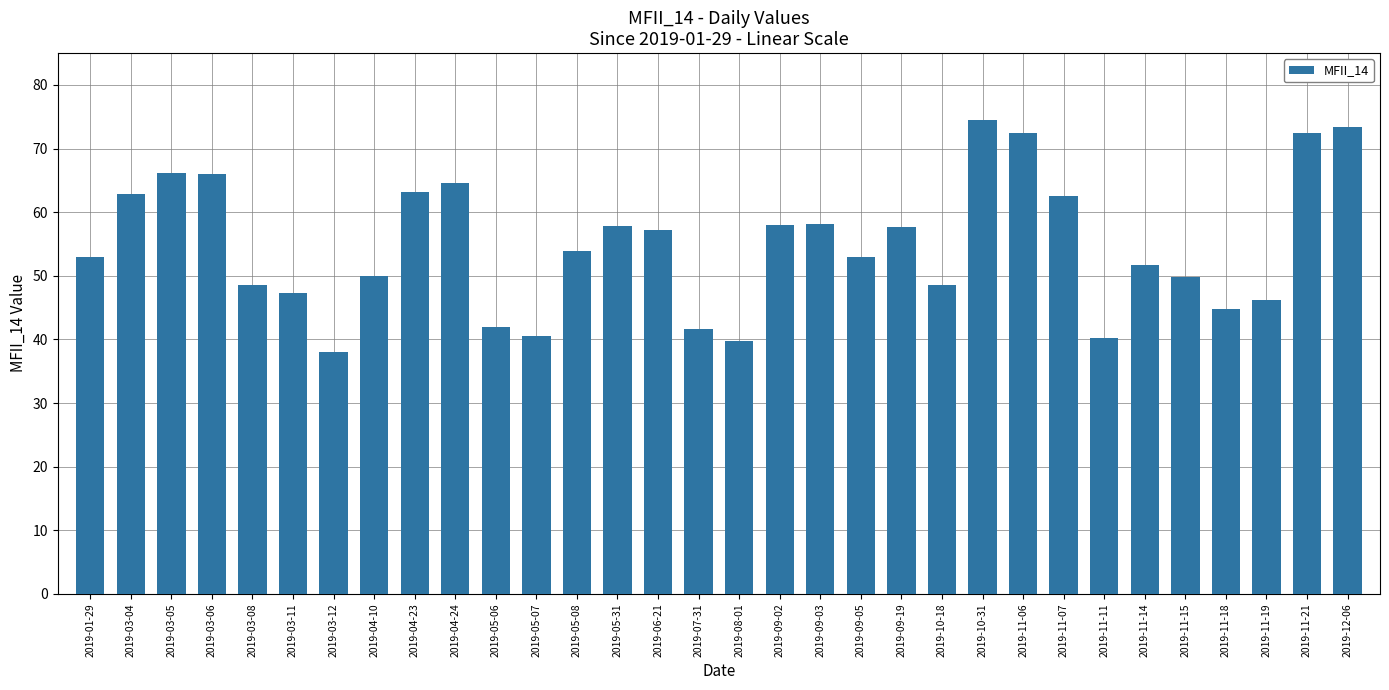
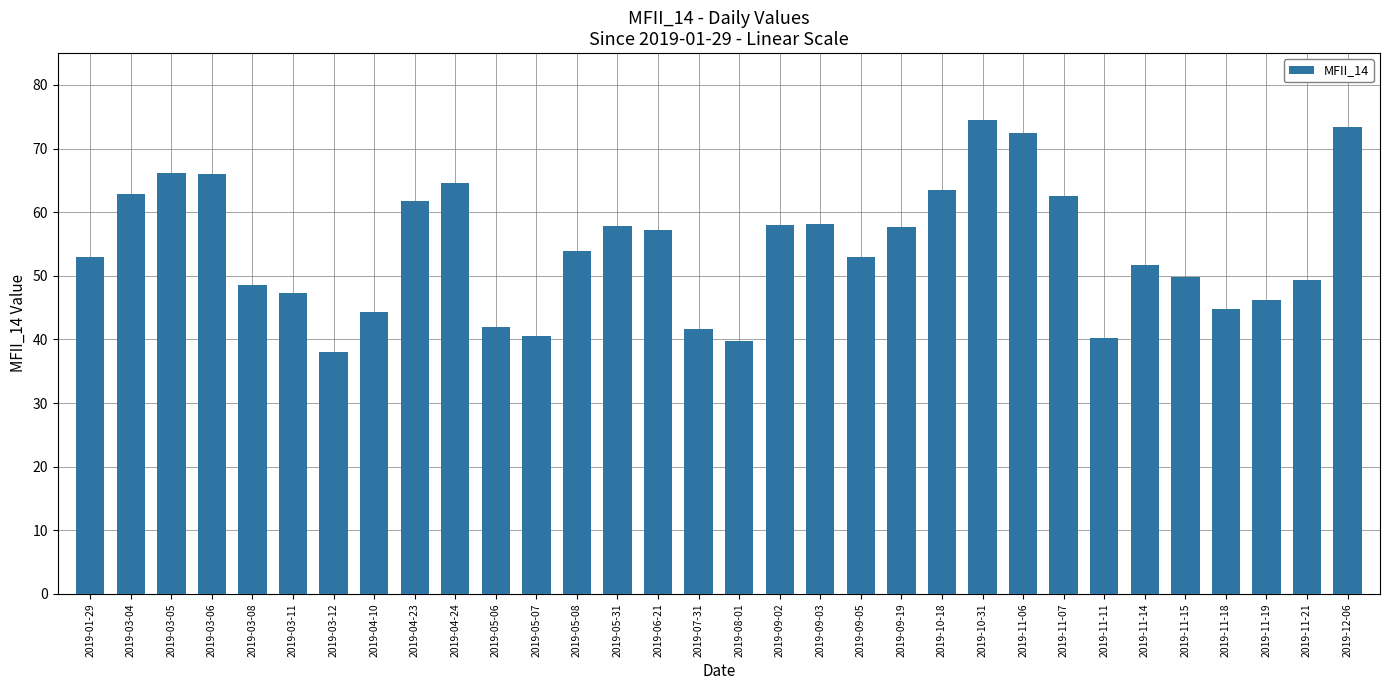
  {
    "2019-01-29": 53,
    "2019-03-04": 63,
    "2019-03-05": 66,
    "2019-03-06": 66,
    "2019-03-08": 49,
    "2019-03-11": 47,
    "2019-03-12": 38,
-   "2019-04-10": 50,
-   "2019-04-23": 63,
+   "2019-04-10": 44,
+   "2019-04-23": 62,
    "2019-04-24": 65,
    "2019-05-06": 42,
    "2019-05-07": 41,
    "2019-05-08": 54,
    "2019-05-31": 58,
    "2019-06-21": 57,
    "2019-07-31": 42,
    "2019-08-01": 40,
    "2019-09-02": 58,
    "2019-09-03": 58,
    "2019-09-05": 53,
    "2019-09-19": 58,
-   "2019-10-18": 49,
+   "2019-10-18": 63,
    "2019-10-31": 74,
    "2019-11-06": 72,
    "2019-11-07": 63,
    "2019-11-11": 40,
    "2019-11-14": 52,
    "2019-11-15": 50,
    "2019-11-18": 45,
    "2019-11-19": 46,
-   "2019-11-21": 72,
+   "2019-11-21": 49,
    "2019-12-06": 73
  }
